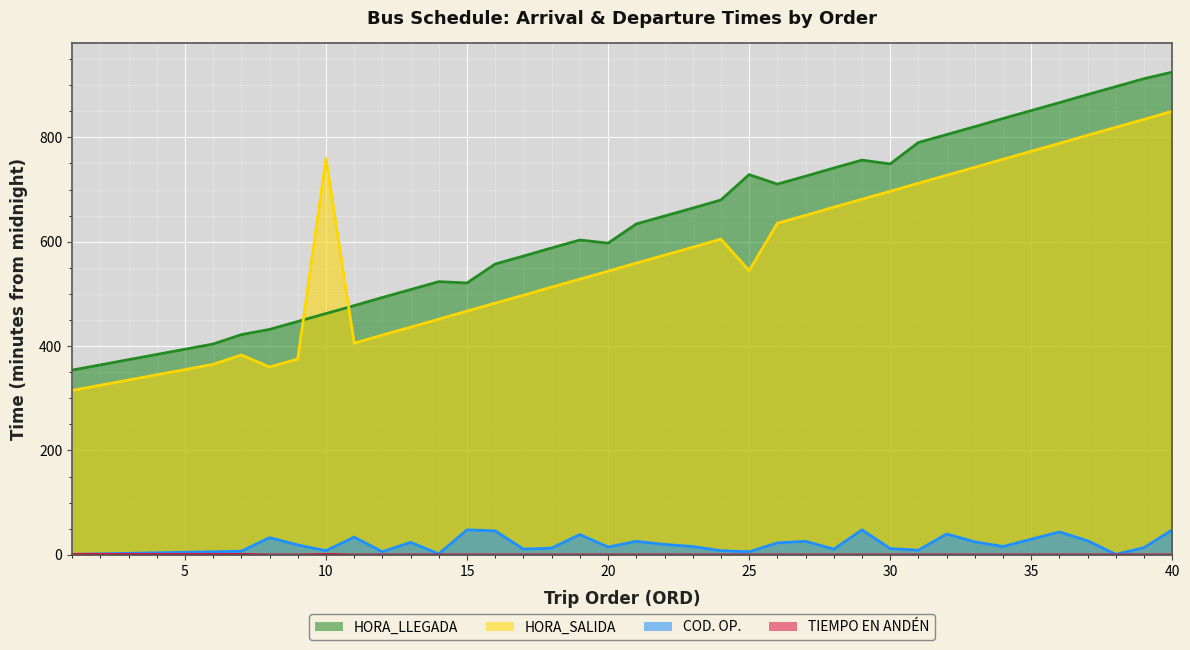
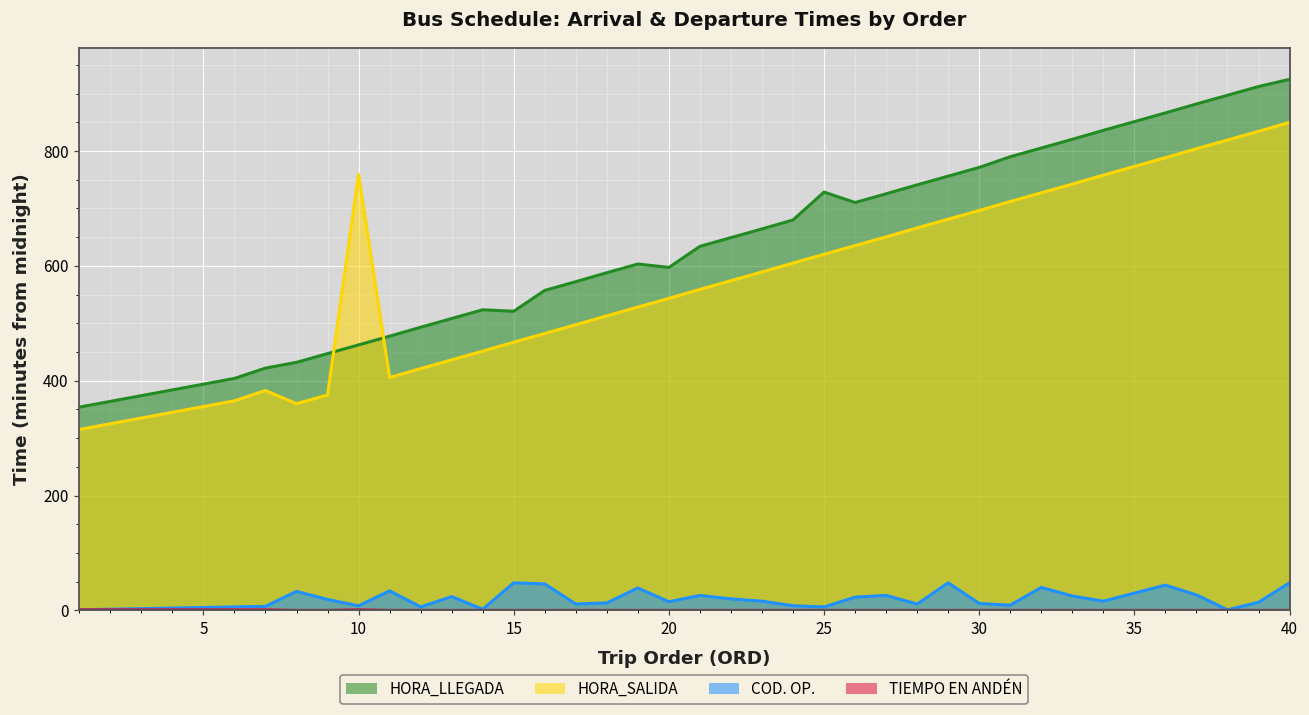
  {
    "HORA_LLEGADA": {
      "5": 390,
      "10": 460,
      "15": 520,
      "20": 600,
      "25": 730,
-     "30": 750,
+     "30": 770,
      "35": 850,
      "40": 930
    },
    "HORA_SALIDA": {
      "5": 360,
      "10": 760,
      "15": 470,
      "20": 540,
-     "25": 540,
+     "25": 620,
      "30": 700,
      "35": 770,
      "40": 850
    },
    "COD. OP.": {
      "10": 10,
      "15": 50,
      "20": 20,
      "25": 10,
      "30": 10,
      "35": 30,
      "40": 50
    },
    "TIEMPO EN ANDÉN": {
      "10": 0,
      "15": 0,
      "20": 0,
      "25": 0,
      "30": 0,
      "35": 0,
      "40": 0
    }
  }
